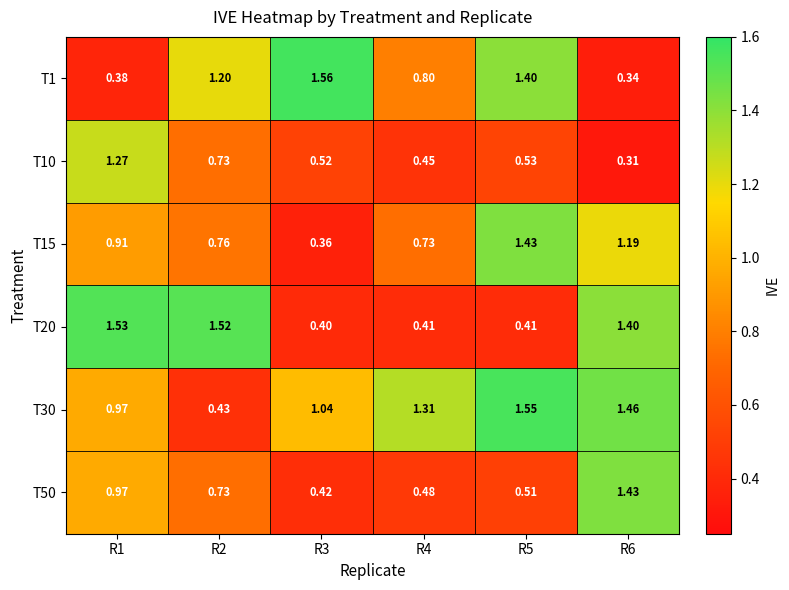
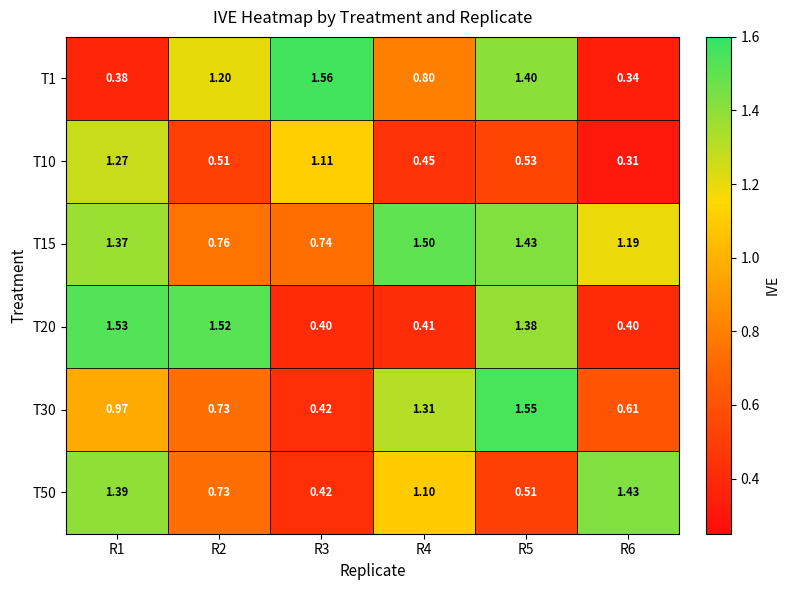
  {
    "T1": {
      "R1": 0.38,
      "R2": 1.20,
      "R3": 1.56,
      "R4": 0.80,
      "R5": 1.40,
      "R6": 0.34
    },
    "T10": {
      "R1": 1.27,
-     "R2": 0.73,
-     "R3": 0.52,
+     "R2": 0.51,
+     "R3": 1.11,
      "R4": 0.45,
      "R5": 0.53,
      "R6": 0.31
    },
    "T15": {
-     "R1": 0.91,
+     "R1": 1.37,
      "R2": 0.76,
-     "R3": 0.36,
-     "R4": 0.73,
+     "R3": 0.74,
+     "R4": 1.50,
      "R5": 1.43,
      "R6": 1.19
    },
    "T20": {
      "R1": 1.53,
      "R2": 1.52,
      "R3": 0.40,
      "R4": 0.41,
-     "R5": 0.41,
-     "R6": 1.40
+     "R5": 1.38,
+     "R6": 0.40
    },
    "T30": {
      "R1": 0.97,
-     "R2": 0.43,
-     "R3": 1.04,
+     "R2": 0.73,
+     "R3": 0.42,
      "R4": 1.31,
      "R5": 1.55,
-     "R6": 1.46
+     "R6": 0.61
    },
    "T50": {
-     "R1": 0.97,
+     "R1": 1.39,
      "R2": 0.73,
      "R3": 0.42,
-     "R4": 0.48,
+     "R4": 1.10,
      "R5": 0.51,
      "R6": 1.43
    }
  }
